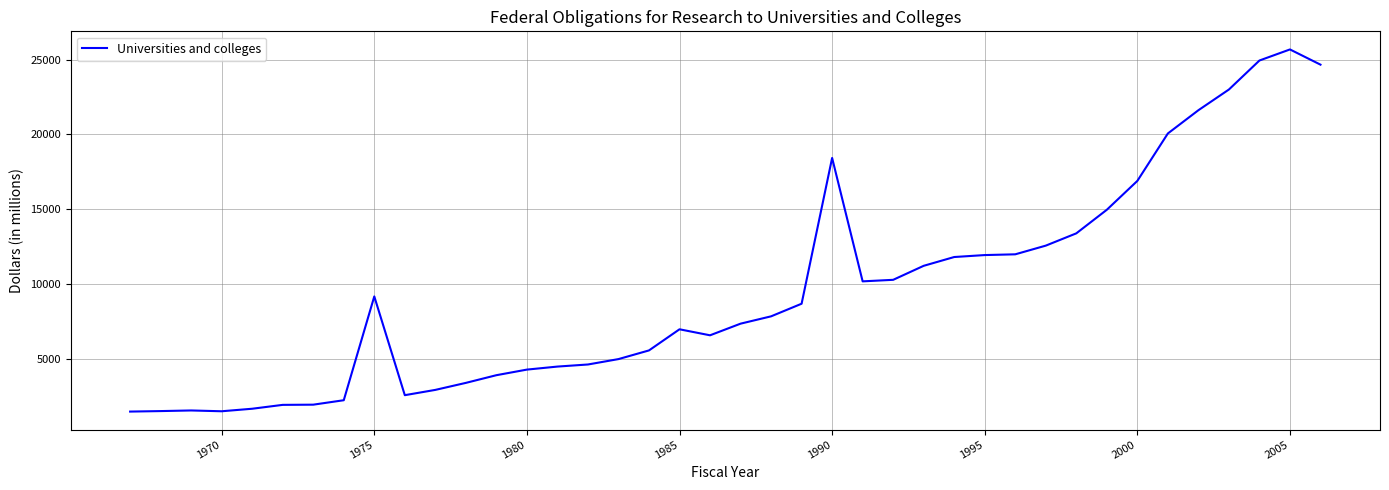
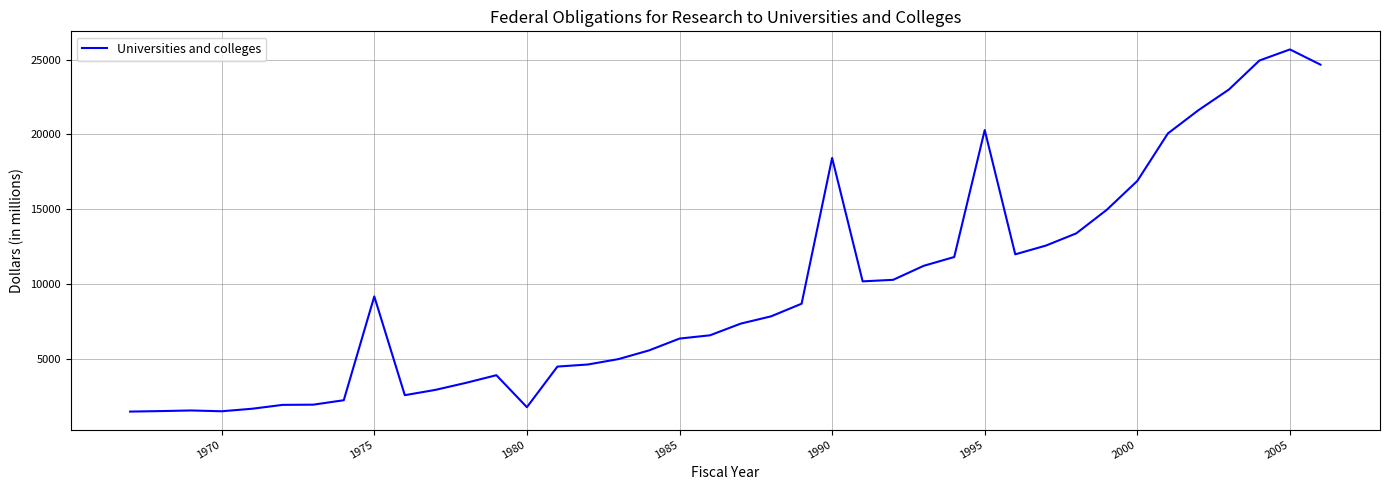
  {
    "1970": 1500,
    "1975": 9200,
-   "1980": 4300,
-   "1985": 7000,
+   "1980": 1700,
+   "1985": 6300,
    "1990": 18400,
-   "1995": 11900,
+   "1995": 20300,
    "2000": 16900,
    "2005": 25700
  }
